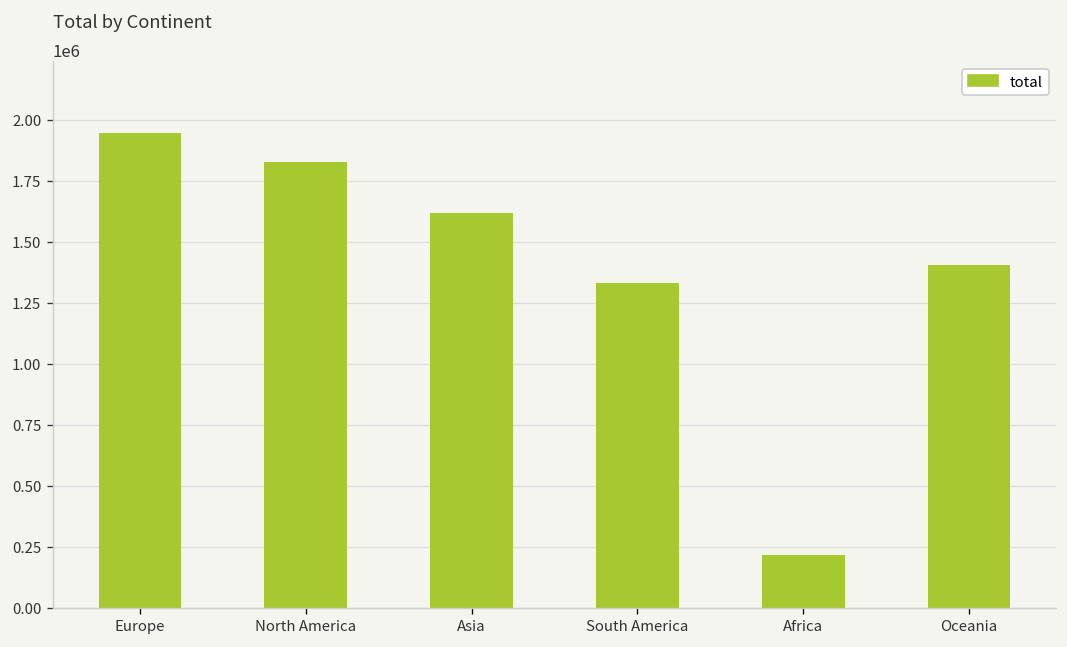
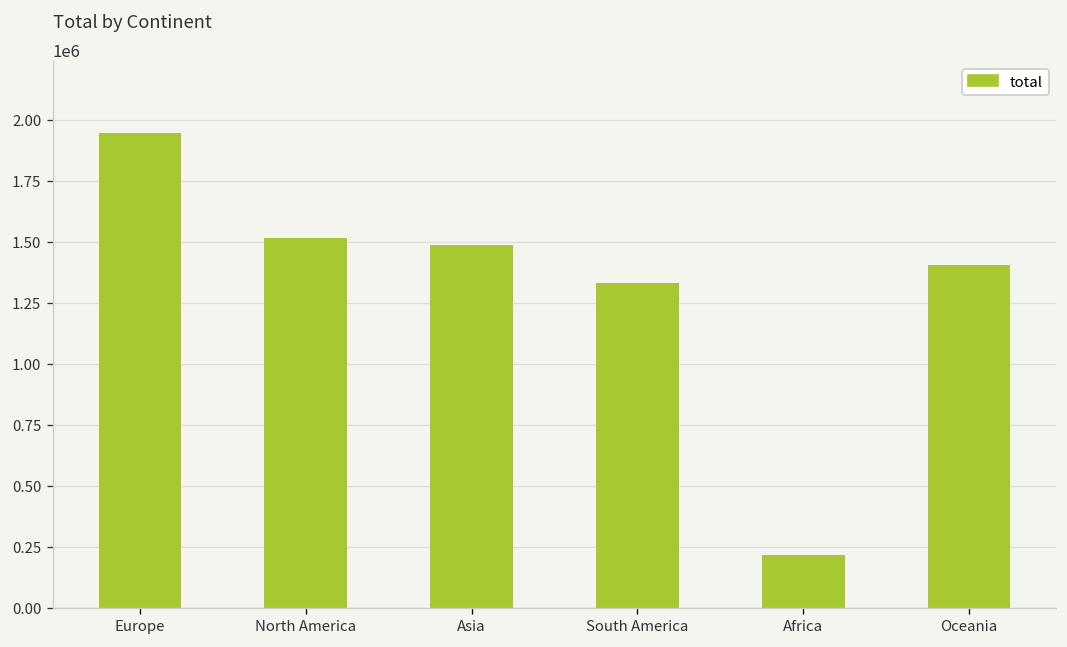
  {
    "Europe": 1950000,
-   "North America": 1830000,
-   "Asia": 1620000,
+   "North America": 1520000,
+   "Asia": 1490000,
    "South America": 1330000,
    "Africa": 220000,
    "Oceania": 1400000
  }
